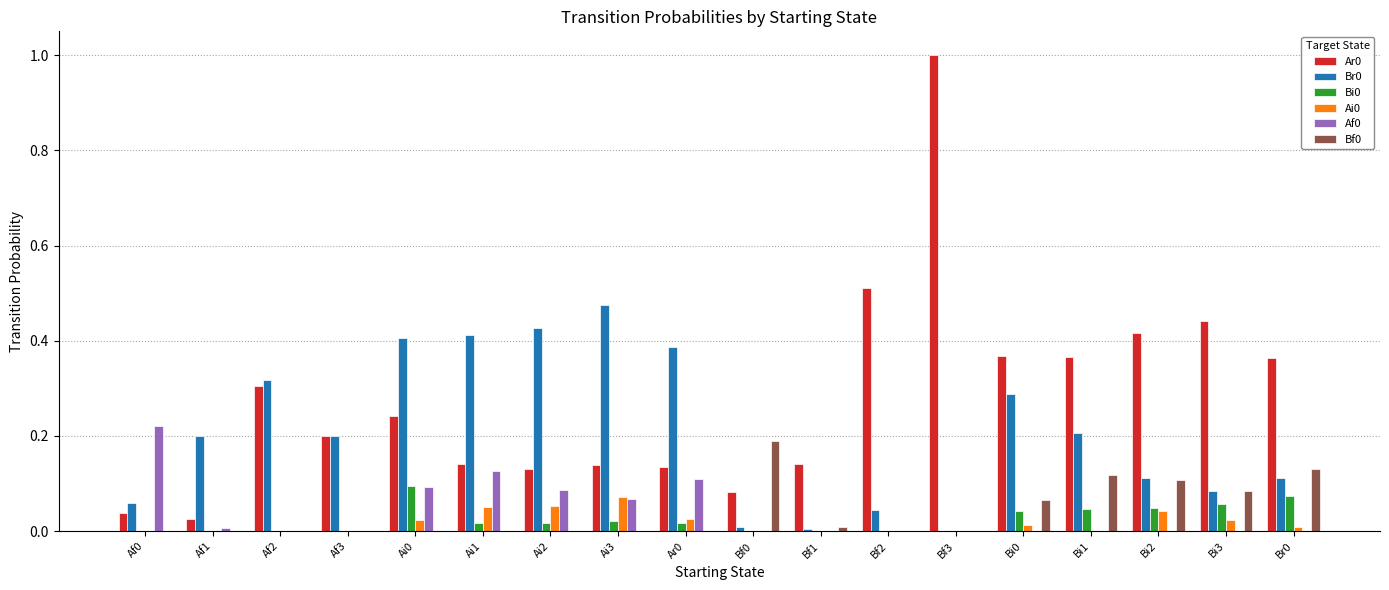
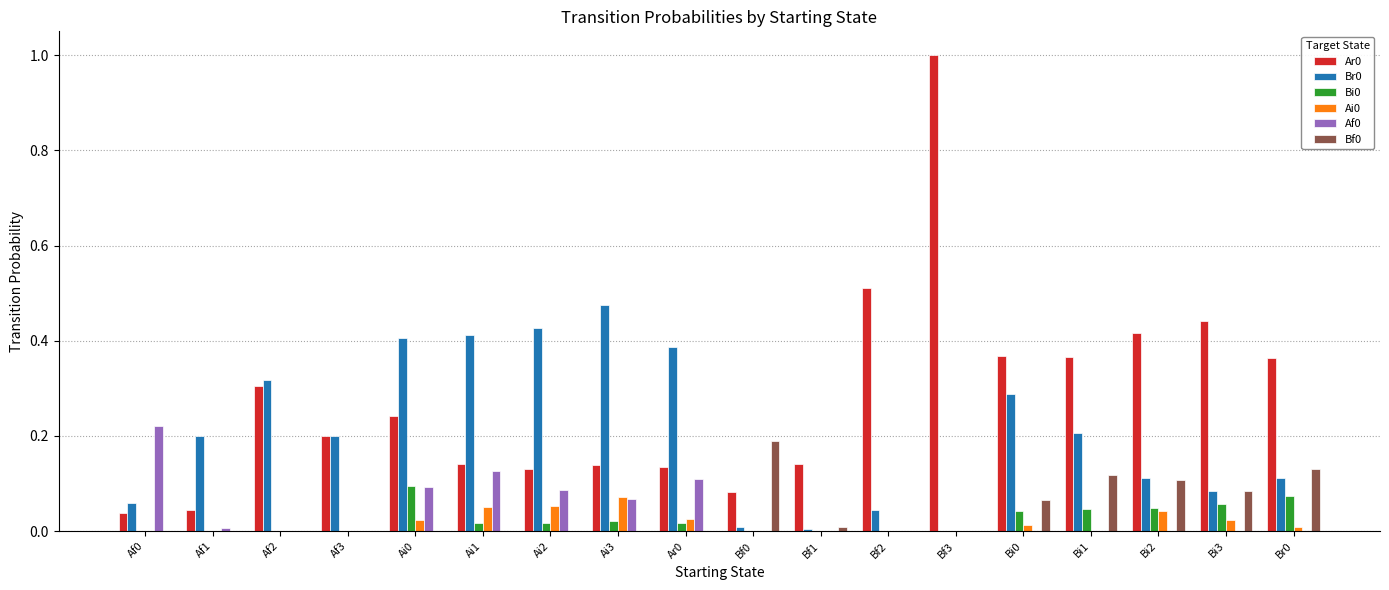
  {
    "Ar0": {
      "Af0": 0.04,
-     "Af1": 0.03,
+     "Af1": 0.04,
      "Af2": 0.30,
      "Af3": 0.20,
      "Ai0": 0.24,
      "Ai1": 0.14,
      "Ai2": 0.13,
      "Ai3": 0.14,
      "Ar0": 0.14,
      "Bf0": 0.08,
      "Bf1": 0.14,
      "Bf2": 0.51,
      "Bf3": 1.00,
      "Bi0": 0.37,
      "Bi1": 0.37,
      "Bi2": 0.42,
      "Bi3": 0.44,
      "Br0": 0.36
    },
    "Br0": {
      "Af0": 0.06,
      "Af1": 0.20,
      "Af2": 0.32,
      "Af3": 0.20,
      "Ai0": 0.41,
      "Ai1": 0.41,
      "Ai2": 0.43,
      "Ai3": 0.48,
      "Ar0": 0.39,
      "Bf0": 0.01,
      "Bf2": 0.04,
      "Bf3": 0.00,
      "Bi0": 0.29,
      "Bi1": 0.21,
      "Bi2": 0.11,
      "Bi3": 0.08,
      "Br0": 0.11
    },
    "Bi0": {
      "Af0": 0.00,
      "Af1": 0.00,
      "Af2": 0.00,
      "Af3": 0.00,
      "Ai0": 0.10,
      "Ai1": 0.02,
      "Ai2": 0.02,
      "Ai3": 0.02,
      "Ar0": 0.02,
      "Bf0": 0.00,
      "Bf1": 0.00,
      "Bf2": 0.00,
      "Bf3": 0.00,
      "Bi0": 0.04,
      "Bi1": 0.05,
      "Bi2": 0.05,
      "Bi3": 0.06,
      "Br0": 0.07
    },
    "Ai0": {
      "Af0": 0.00,
      "Af1": 0.00,
      "Af2": 0.00,
      "Af3": 0.00,
      "Ai0": 0.02,
      "Ai1": 0.05,
      "Ai2": 0.05,
      "Ai3": 0.07,
      "Ar0": 0.03,
      "Bf0": 0.00,
      "Bf1": 0.00,
      "Bf2": 0.00,
      "Bf3": 0.00,
      "Bi0": 0.01,
      "Bi1": 0.00,
      "Bi2": 0.04,
      "Bi3": 0.02,
      "Br0": 0.01
    },
    "Af0": {
      "Af0": 0.22,
      "Af1": 0.01,
      "Af2": 0.00,
      "Af3": 0.00,
      "Ai0": 0.09,
      "Ai1": 0.13,
      "Ai2": 0.09,
      "Ai3": 0.07,
      "Ar0": 0.11,
      "Bf0": 0.00,
      "Bf1": 0.00,
      "Bf2": 0.00,
      "Bf3": 0.00,
      "Bi0": 0.00,
      "Bi1": 0.00,
      "Bi2": 0.00,
      "Bi3": 0.00,
      "Br0": 0.00
    },
    "Bf0": {
      "Af0": 0.00,
      "Af1": 0.00,
      "Af2": 0.00,
      "Af3": 0.00,
      "Ai0": 0.00,
      "Ai1": 0.00,
      "Ai2": 0.00,
      "Ai3": 0.00,
      "Ar0": 0.00,
      "Bf0": 0.19,
      "Bf1": 0.01,
      "Bf2": 0.00,
      "Bf3": 0.00,
      "Bi0": 0.07,
      "Bi1": 0.12,
      "Bi2": 0.11,
      "Bi3": 0.08,
      "Br0": 0.13
    }
  }
